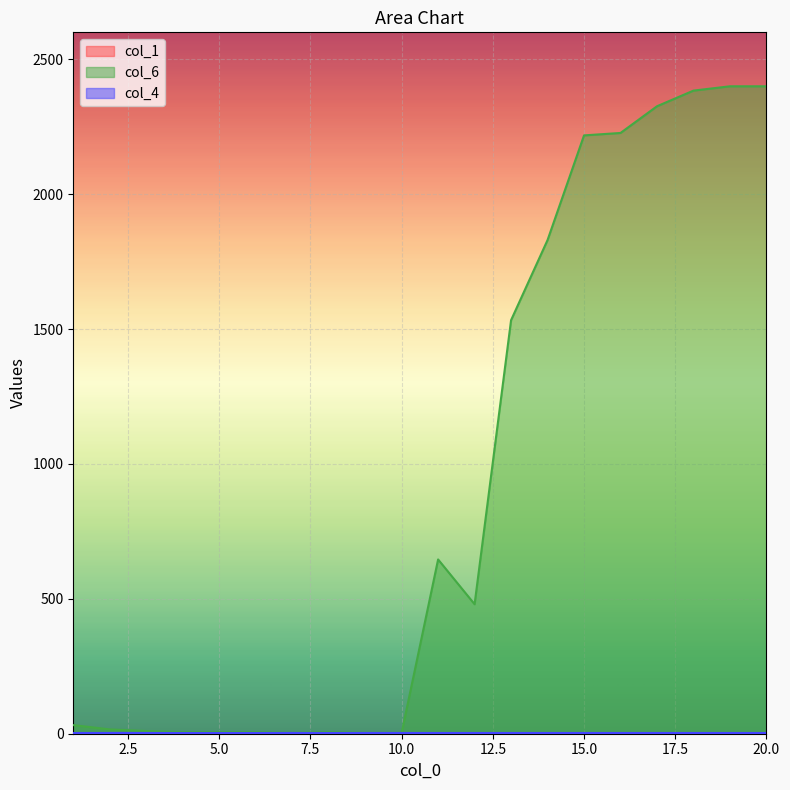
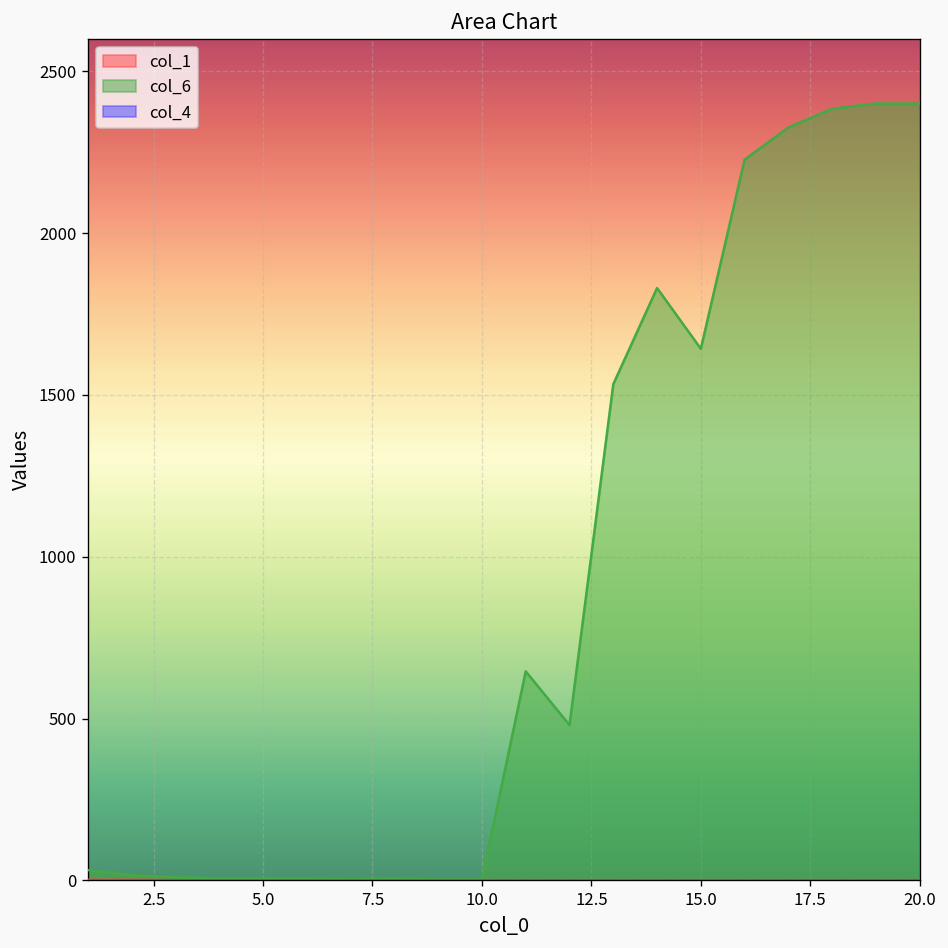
  {
    "col_6": {
-     "15.0": 2220,
+     "15.0": 1640,
      "20.0": 2400
    }
  }
